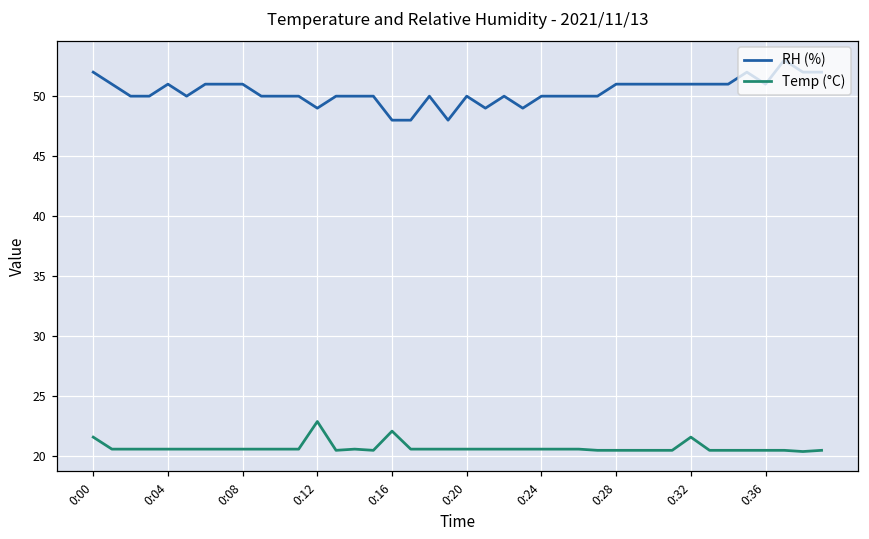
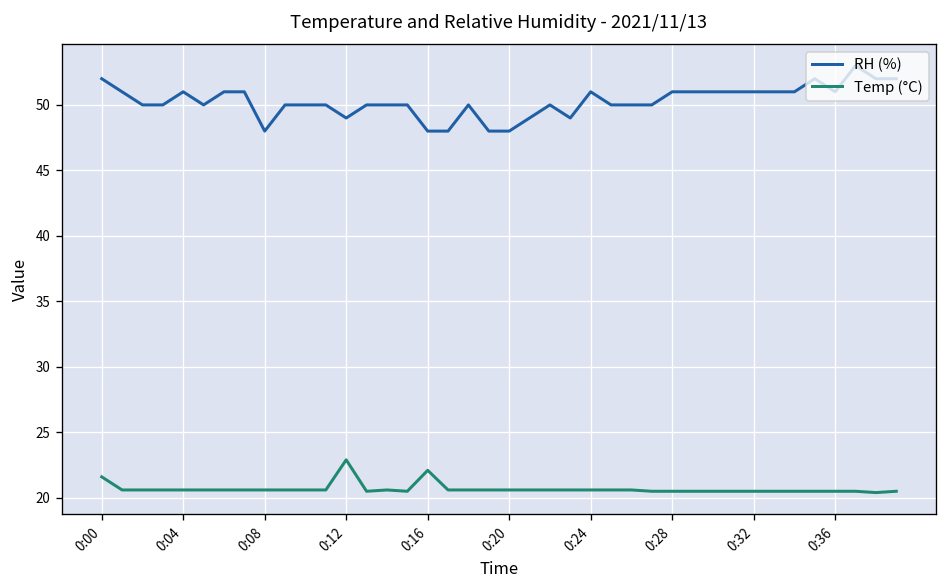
  {
    "RH (%)": {
      "0:00": 52,
      "0:04": 51,
-     "0:08": 51,
+     "0:08": 48,
      "0:12": 49,
      "0:16": 48,
-     "0:20": 50,
-     "0:24": 50,
+     "0:20": 48,
+     "0:24": 51,
      "0:28": 51,
      "0:32": 51
    },
    "Temp (°C)": {
      "0:00": 21.6,
      "0:04": 20.6,
      "0:08": 20.6,
      "0:12": 22.9,
      "0:16": 22.1,
      "0:20": 20.6,
      "0:24": 20.6,
      "0:28": 20.5,
-     "0:32": 21.6,
+     "0:32": 20.5,
      "0:36": 20.5
    }
  }
